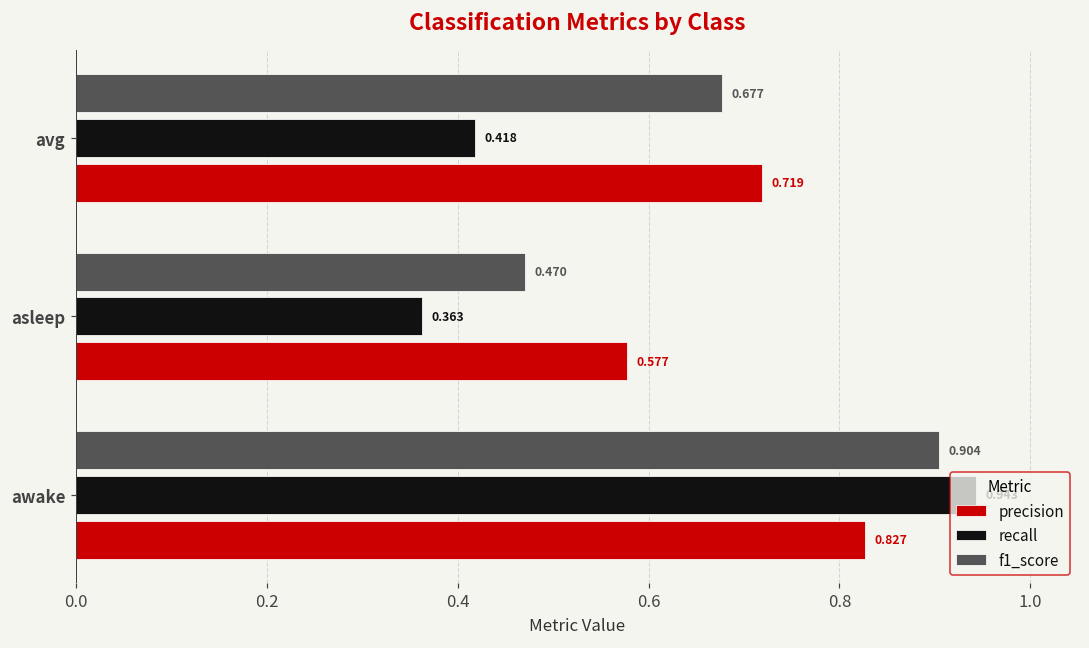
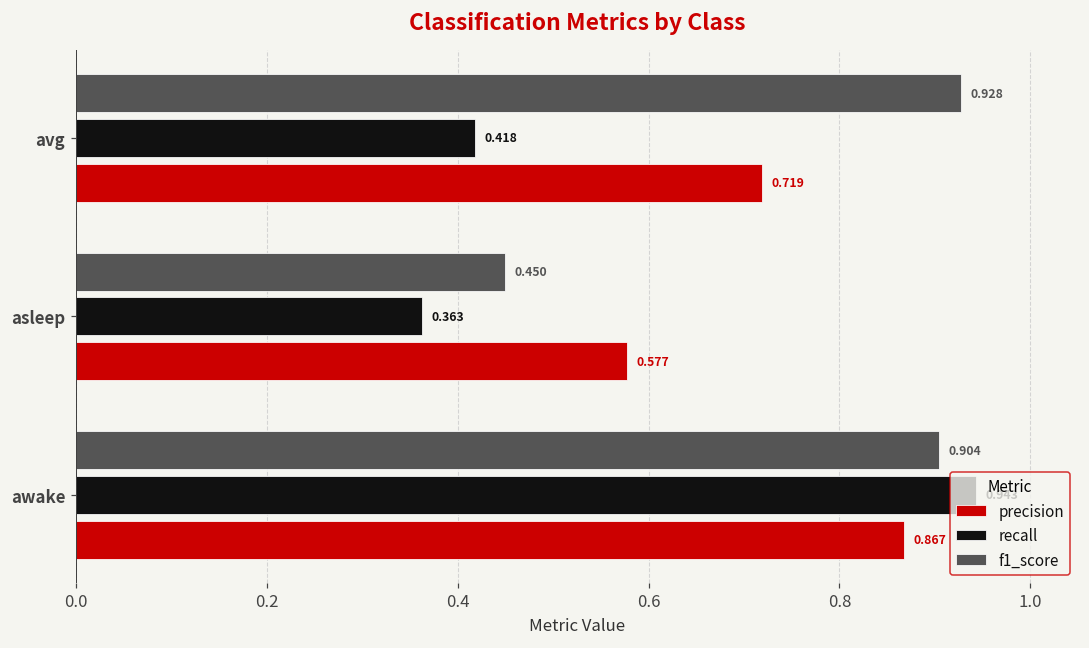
  {
    "precision": {
      "avg": 0.719,
      "asleep": 0.577,
-     "awake": 0.827
+     "awake": 0.867
    },
    "recall": {
      "avg": 0.418,
      "asleep": 0.363
    },
    "f1_score": {
-     "avg": 0.677,
-     "asleep": 0.470,
+     "avg": 0.928,
+     "asleep": 0.450,
      "awake": 0.904
    }
  }
